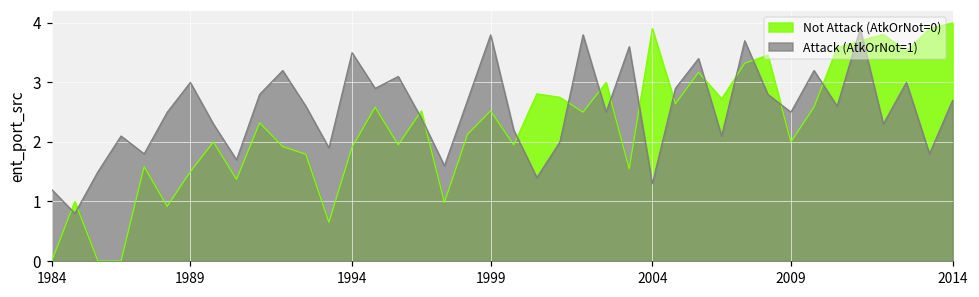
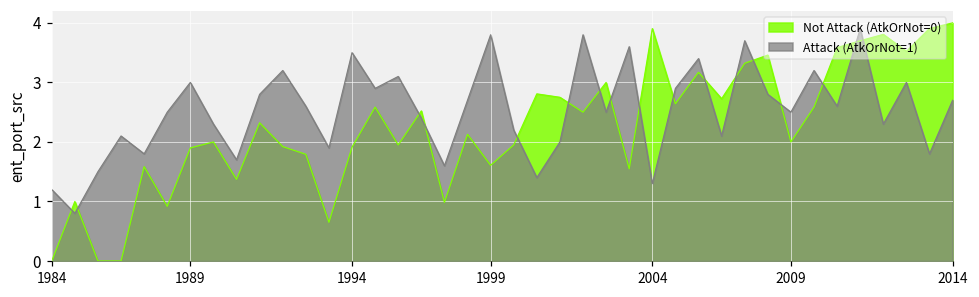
  {
    "Not Attack (AtkOrNot=0)": {
      "1984": 0.0,
-     "1989": 1.5,
+     "1989": 1.9,
      "1994": 1.9,
-     "1999": 2.5,
+     "1999": 1.6,
      "2004": 3.9,
      "2009": 2.0,
      "2014": 4.0
    },
    "Attack (AtkOrNot=1)": {
      "1984": 1.2,
      "1989": 3.0,
      "1994": 3.5,
      "1999": 3.8,
      "2004": 1.3,
      "2009": 2.5,
      "2014": 2.7
    }
  }
